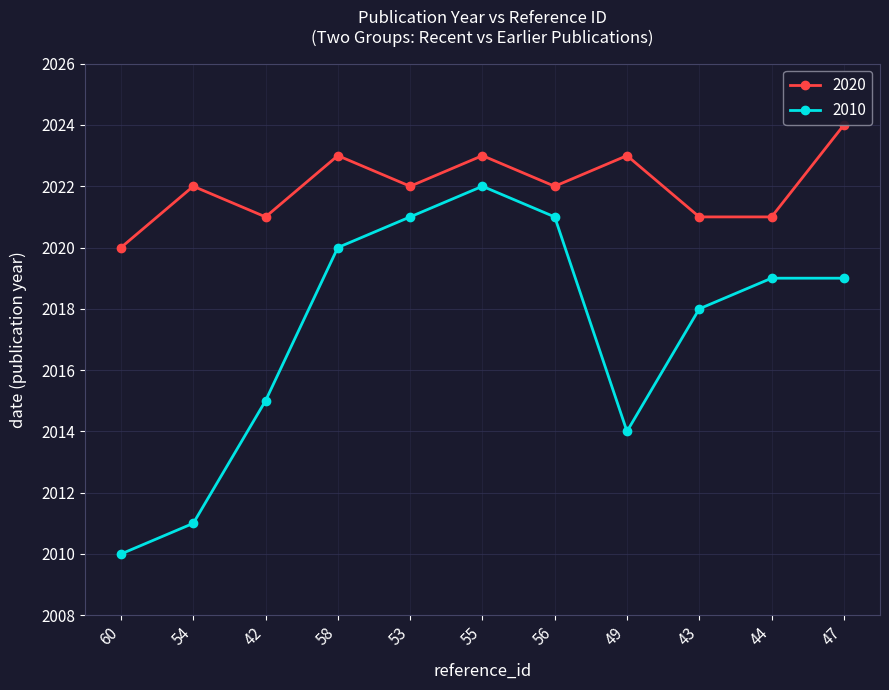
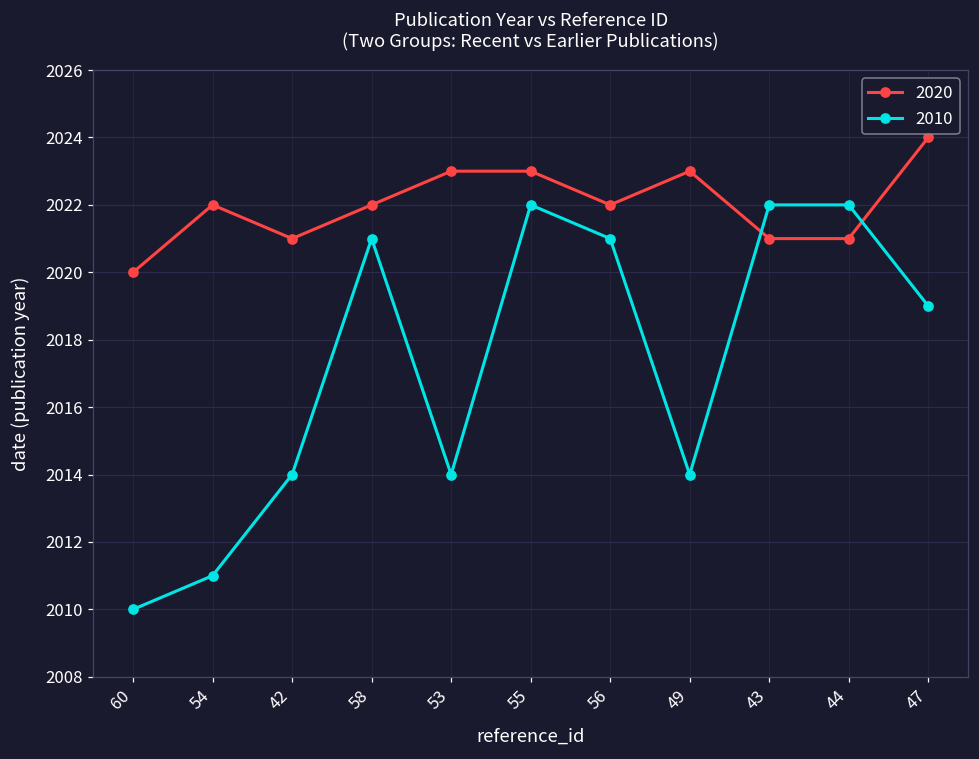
  {
    "2020": {
      "60": 2020,
      "54": 2022,
      "42": 2021,
-     "58": 2023,
-     "53": 2022,
+     "58": 2022,
+     "53": 2023,
      "55": 2023,
      "56": 2022,
      "49": 2023,
      "43": 2021,
      "44": 2021
    },
    "2010": {
      "60": 2010,
      "54": 2011,
-     "42": 2015,
-     "58": 2020,
-     "53": 2021,
+     "42": 2014,
+     "58": 2021,
+     "53": 2014,
      "55": 2022,
      "56": 2021,
      "49": 2014,
-     "43": 2018,
-     "44": 2019,
+     "43": 2022,
+     "44": 2022,
      "47": 2019
    }
  }
